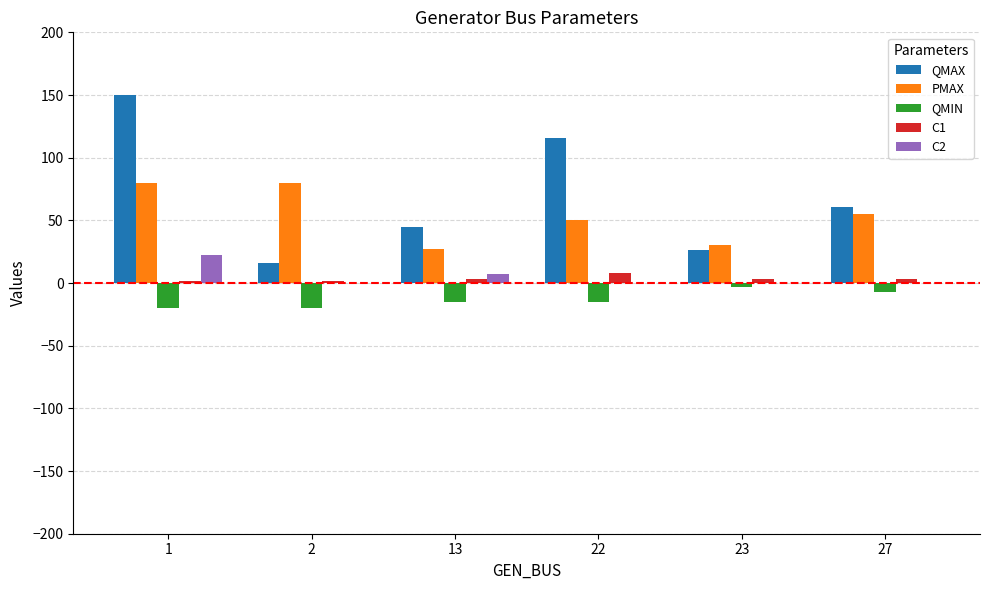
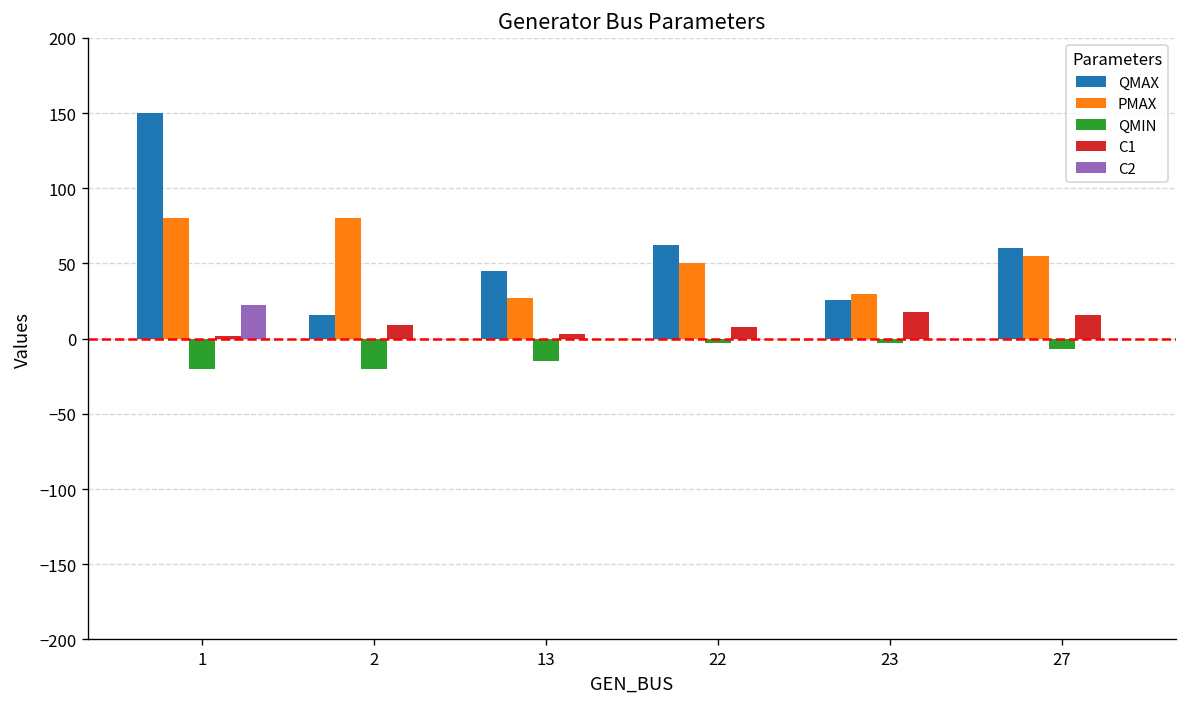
  {
    "QMAX": {
      "1": 150,
      "2": 16,
      "13": 45,
-     "22": 116,
+     "22": 63,
      "23": 26,
      "27": 60
    },
    "PMAX": {
      "1": 80,
      "2": 80,
      "13": 27,
      "22": 50,
      "23": 30,
      "27": 55
    },
    "QMIN": {
      "1": -20,
      "2": -20,
      "13": -15,
-     "22": -15,
+     "22": -3,
      "23": -3,
      "27": -7
    },
    "C1": {
      "1": 2,
-     "2": 2,
+     "2": 9,
      "13": 3,
      "22": 8,
-     "23": 3,
-     "27": 3
+     "23": 18,
+     "27": 16
    },
    "C2": {
      "1": 22,
-     "13": 8
+     "13": 0
    }
  }
